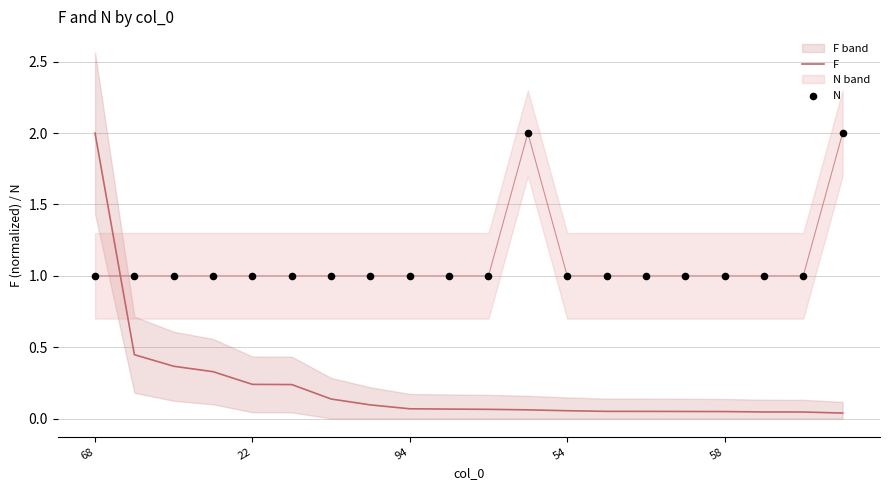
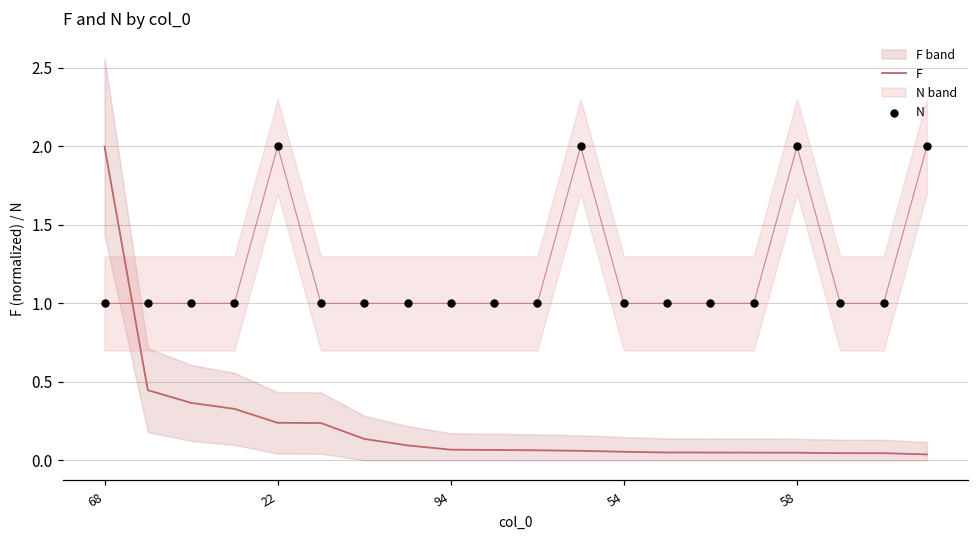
  {
    "N": {
      "68": 1,
-     "22": 1,
+     "22": 2,
      "94": 1,
      "54": 1,
-     "58": 1
+     "58": 2
    }
  }
